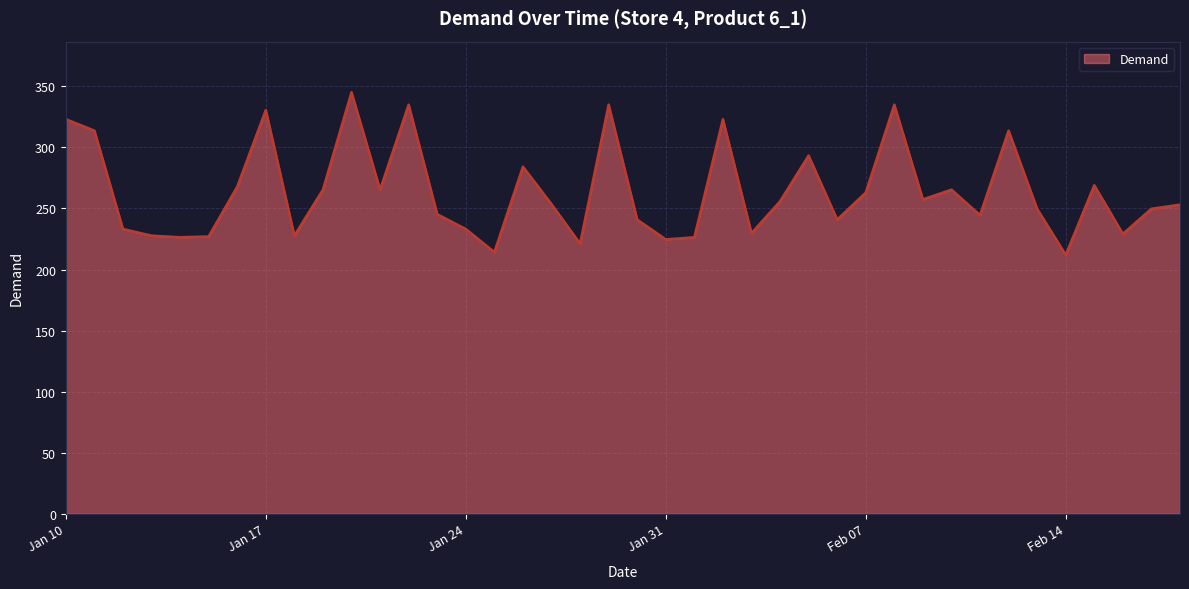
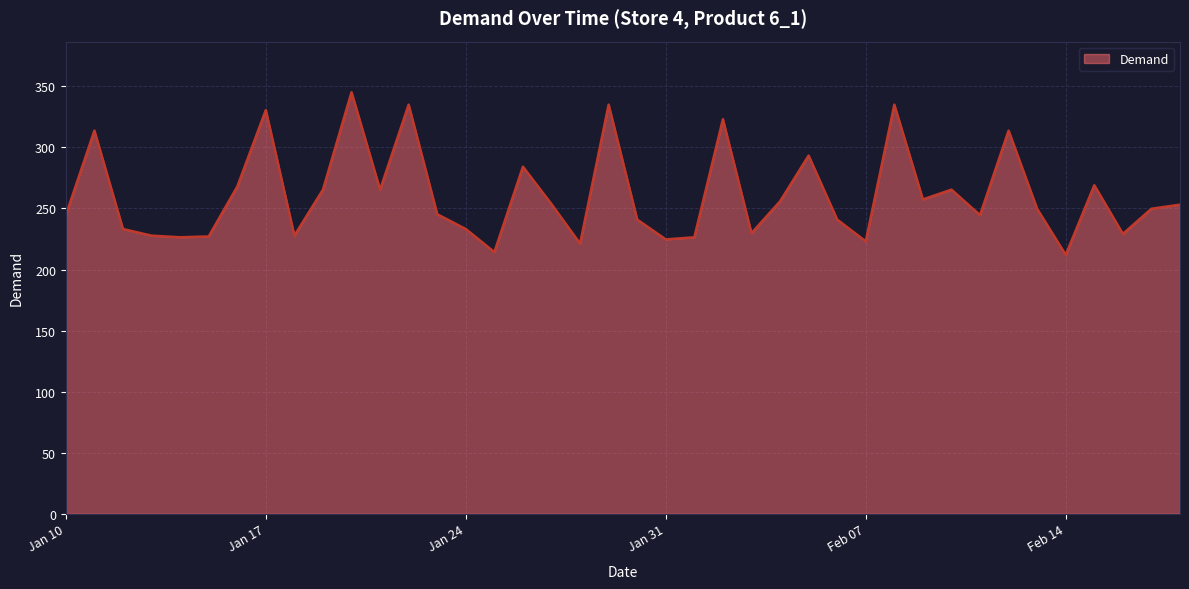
  {
-   "Jan 10": 323,
+   "Jan 10": 245,
    "Jan 17": 331,
    "Jan 24": 233,
    "Jan 31": 225,
-   "Feb 07": 263,
+   "Feb 07": 223,
    "Feb 14": 212
  }
